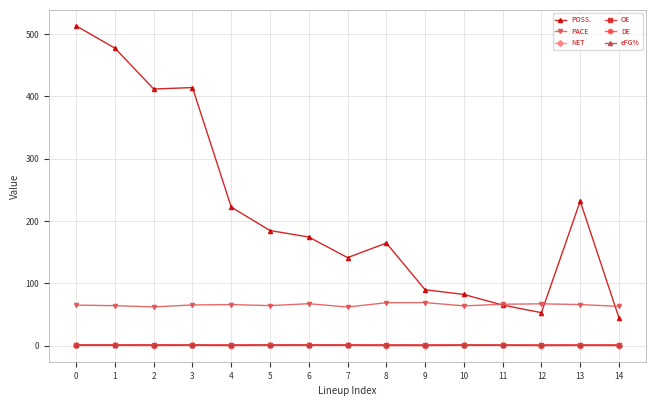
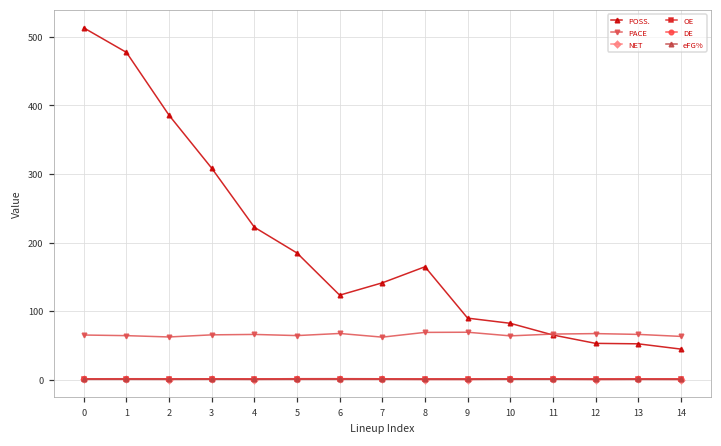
  {
    "POSS.": {
      "0": 510,
      "1": 480,
-     "2": 410,
-     "3": 410,
+     "2": 390,
+     "3": 310,
      "4": 220,
      "5": 180,
-     "6": 170,
+     "6": 120,
      "7": 140,
      "8": 160,
      "9": 90,
      "10": 80,
      "12": 50,
-     "13": 230,
+     "13": 50,
      "14": 40
    }
  }
